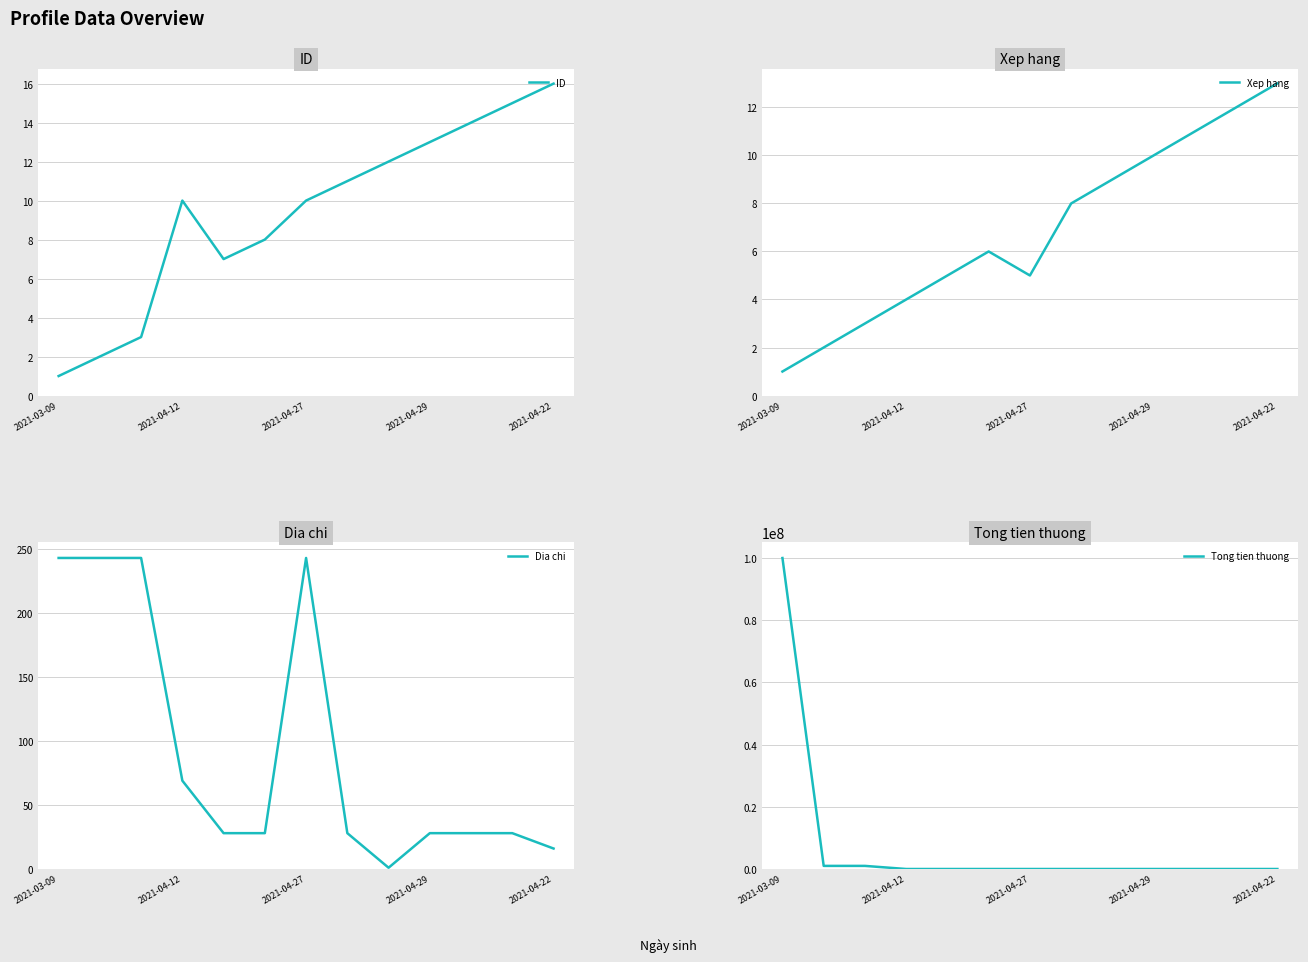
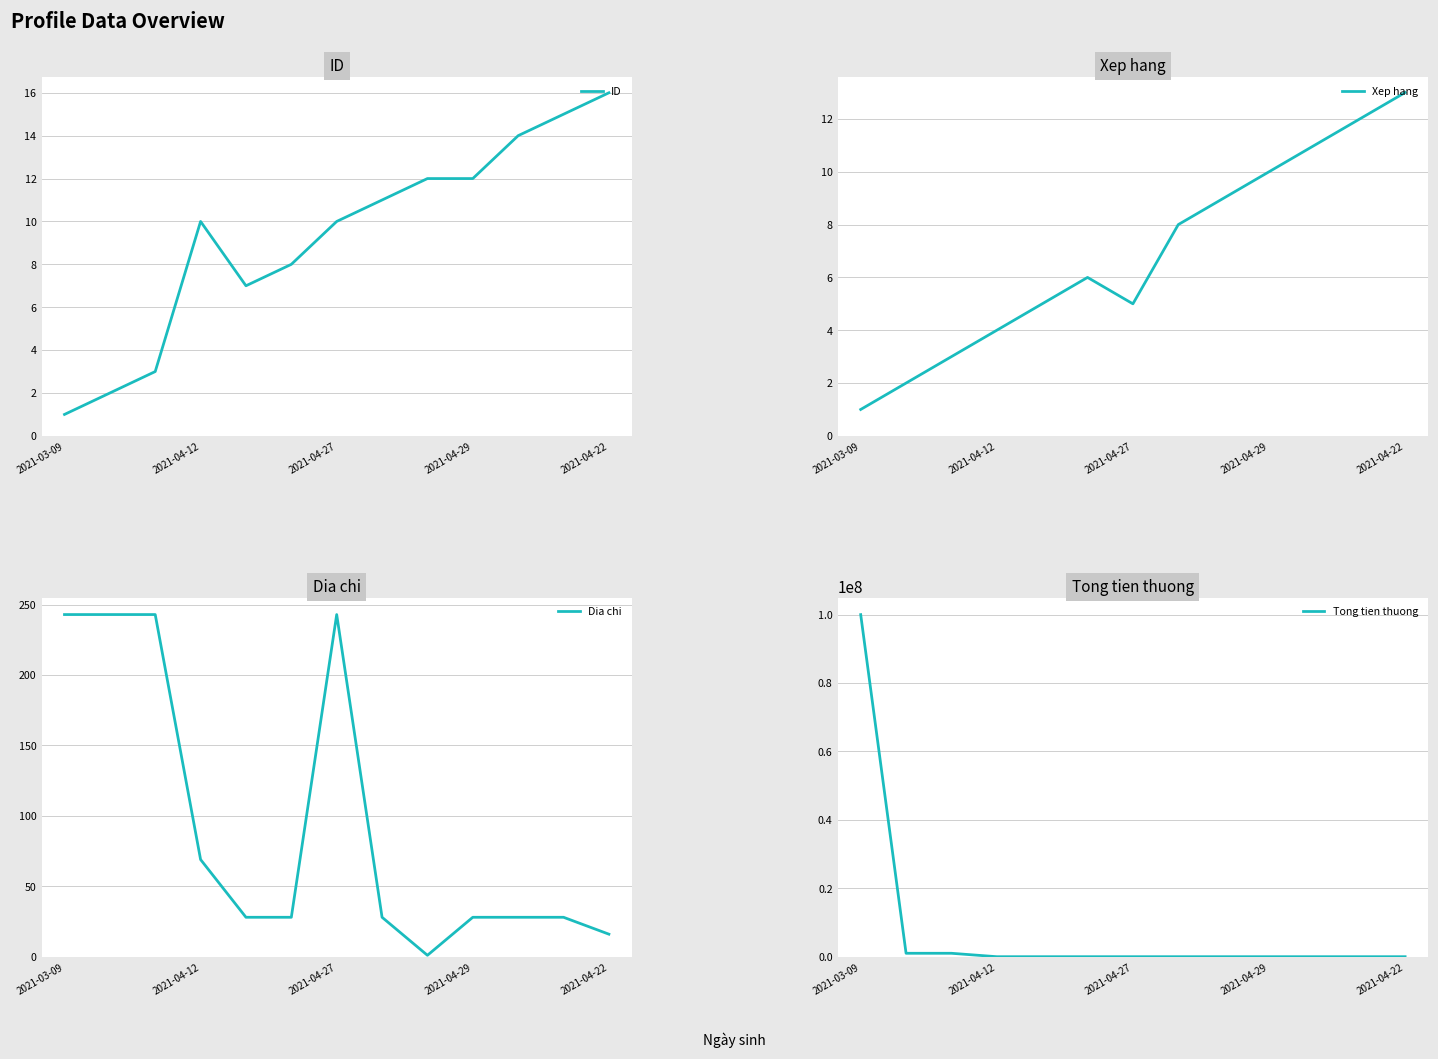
  {
    "ID": {
      "2021-04-12": 10,
      "2021-04-27": 10,
-     "2021-04-29": 13,
+     "2021-04-29": 12,
      "2021-04-22": 16
    },
    "Xep hang": {
      "2021-04-12": 4.0,
      "2021-04-27": 5.0,
      "2021-04-29": 10.0,
      "2021-04-22": 13.0
    },
    "Dia chi": {
      "2021-04-12": 69,
      "2021-04-27": 243,
      "2021-04-29": 28,
      "2021-04-22": 16
    },
    "Tong tien thuong": {
      "2021-04-12": 0,
      "2021-04-27": 0,
      "2021-04-29": 0,
      "2021-04-22": 0
    }
  }
